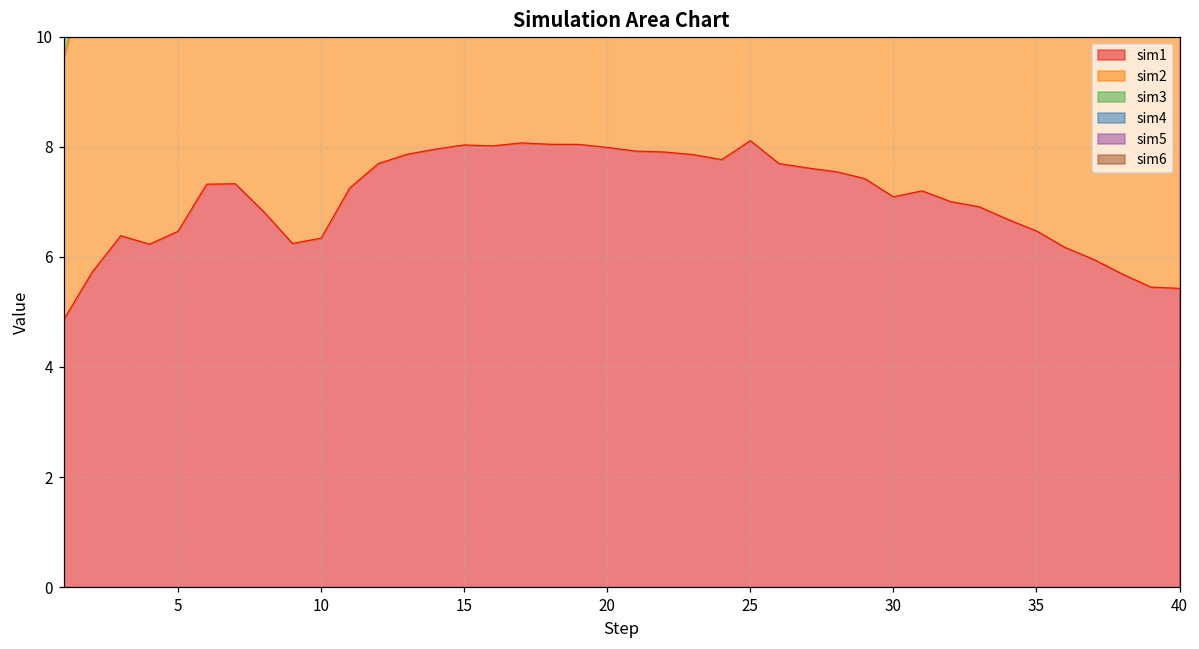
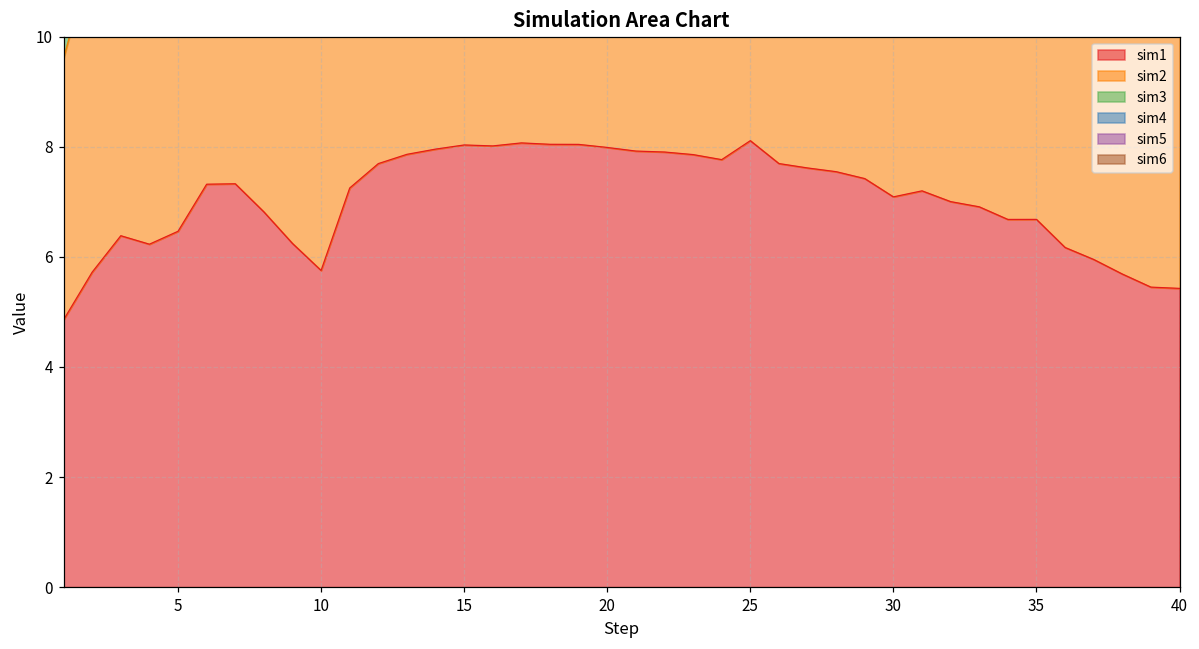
  {
    "sim1": {
      "5": 6.5,
-     "10": 6.3,
+     "10": 5.8,
      "15": 8.0,
      "20": 8.0,
      "25": 8.1,
      "30": 7.1,
-     "35": 6.5,
+     "35": 6.7,
      "40": 5.4
    }
  }
